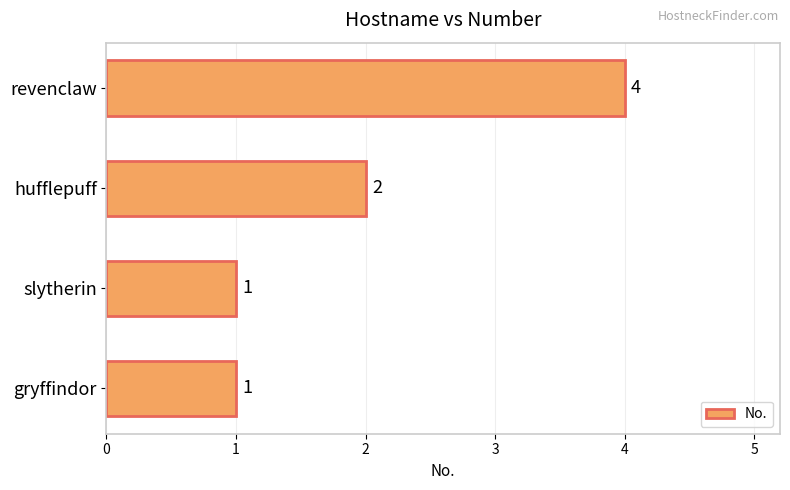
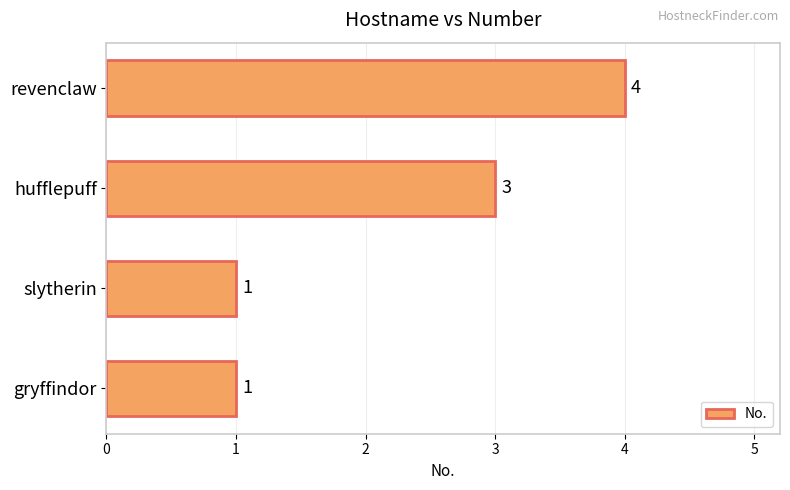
  {
    "revenclaw": 4,
-   "hufflepuff": 2,
+   "hufflepuff": 3,
    "slytherin": 1,
    "gryffindor": 1
  }
